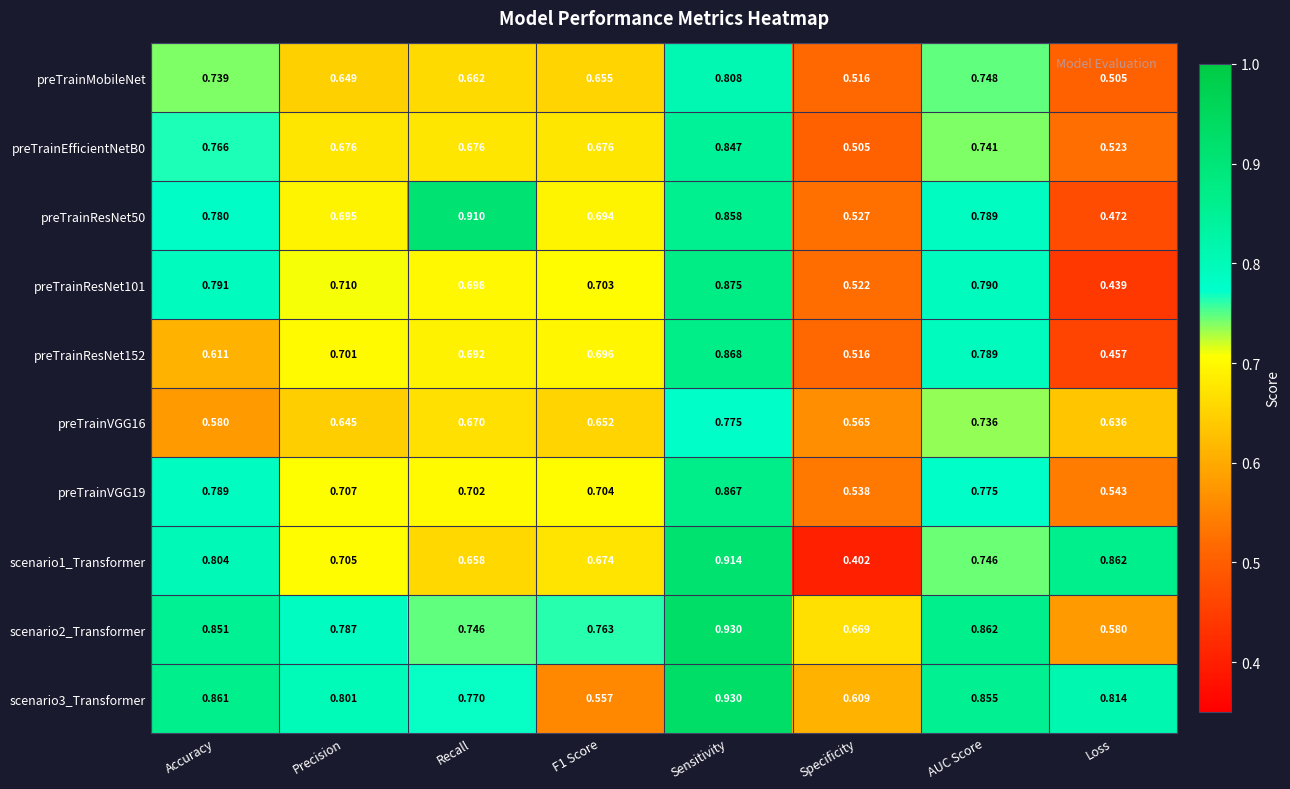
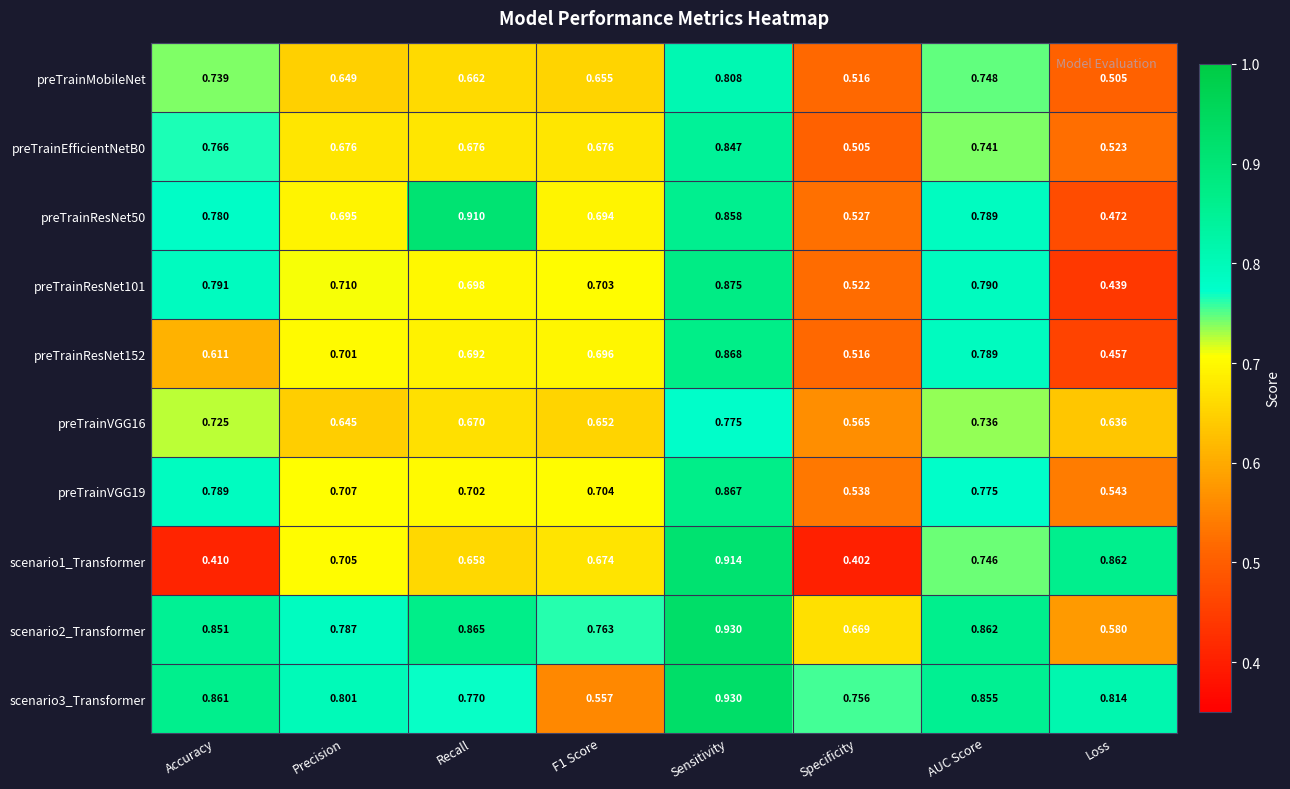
  {
    "preTrainMobileNet": {
      "Accuracy": 0.739,
      "Precision": 0.649,
      "Recall": 0.662,
      "F1 Score": 0.655,
      "Sensitivity": 0.808,
      "Specificity": 0.516,
      "AUC Score": 0.748
    },
    "preTrainEfficientNetB0": {
      "Accuracy": 0.766,
      "Precision": 0.676,
      "Recall": 0.676,
      "F1 Score": 0.676,
      "Sensitivity": 0.847,
      "Specificity": 0.505,
      "AUC Score": 0.741,
      "Loss": 0.523
    },
    "preTrainResNet50": {
      "Accuracy": 0.780,
      "Precision": 0.695,
      "Recall": 0.910,
      "F1 Score": 0.694,
      "Sensitivity": 0.858,
      "Specificity": 0.527,
      "AUC Score": 0.789,
      "Loss": 0.472
    },
    "preTrainResNet101": {
      "Accuracy": 0.791,
      "Precision": 0.710,
      "Recall": 0.698,
      "F1 Score": 0.703,
      "Sensitivity": 0.875,
      "Specificity": 0.522,
      "AUC Score": 0.790,
      "Loss": 0.439
    },
    "preTrainResNet152": {
      "Accuracy": 0.611,
      "Precision": 0.701,
      "Recall": 0.692,
      "F1 Score": 0.696,
      "Sensitivity": 0.868,
      "Specificity": 0.516,
      "AUC Score": 0.789,
      "Loss": 0.457
    },
    "preTrainVGG16": {
-     "Accuracy": 0.580,
+     "Accuracy": 0.725,
      "Precision": 0.645,
      "Recall": 0.670,
      "F1 Score": 0.652,
      "Sensitivity": 0.775,
      "Specificity": 0.565,
      "AUC Score": 0.736,
      "Loss": 0.636
    },
    "preTrainVGG19": {
      "Accuracy": 0.789,
      "Precision": 0.707,
      "Recall": 0.702,
      "F1 Score": 0.704,
      "Sensitivity": 0.867,
      "Specificity": 0.538,
      "AUC Score": 0.775,
      "Loss": 0.543
    },
    "scenario1_Transformer": {
-     "Accuracy": 0.804,
+     "Accuracy": 0.410,
      "Precision": 0.705,
      "Recall": 0.658,
      "F1 Score": 0.674,
      "Sensitivity": 0.914,
      "Specificity": 0.402,
      "AUC Score": 0.746,
      "Loss": 0.862
    },
    "scenario2_Transformer": {
      "Accuracy": 0.851,
      "Precision": 0.787,
-     "Recall": 0.746,
+     "Recall": 0.865,
      "F1 Score": 0.763,
      "Sensitivity": 0.930,
      "Specificity": 0.669,
      "AUC Score": 0.862,
      "Loss": 0.580
    },
    "scenario3_Transformer": {
      "Accuracy": 0.861,
      "Precision": 0.801,
      "Recall": 0.770,
      "F1 Score": 0.557,
      "Sensitivity": 0.930,
-     "Specificity": 0.609,
+     "Specificity": 0.756,
      "AUC Score": 0.855,
      "Loss": 0.814
    }
  }
